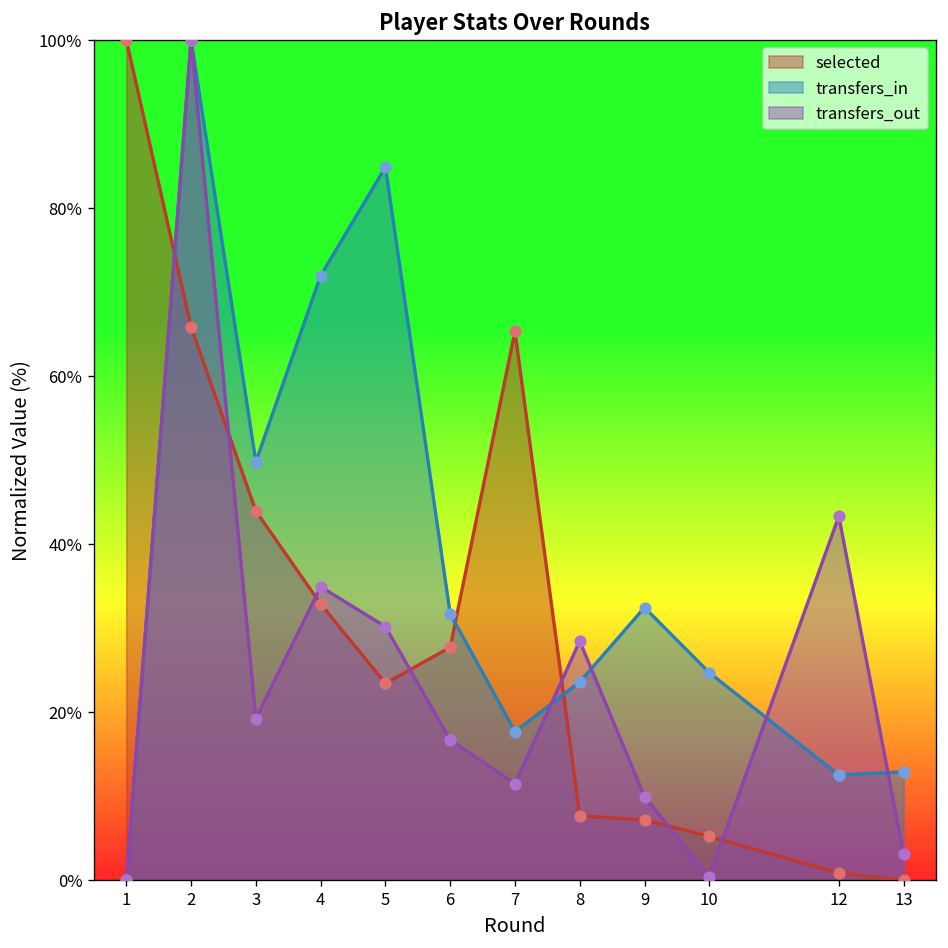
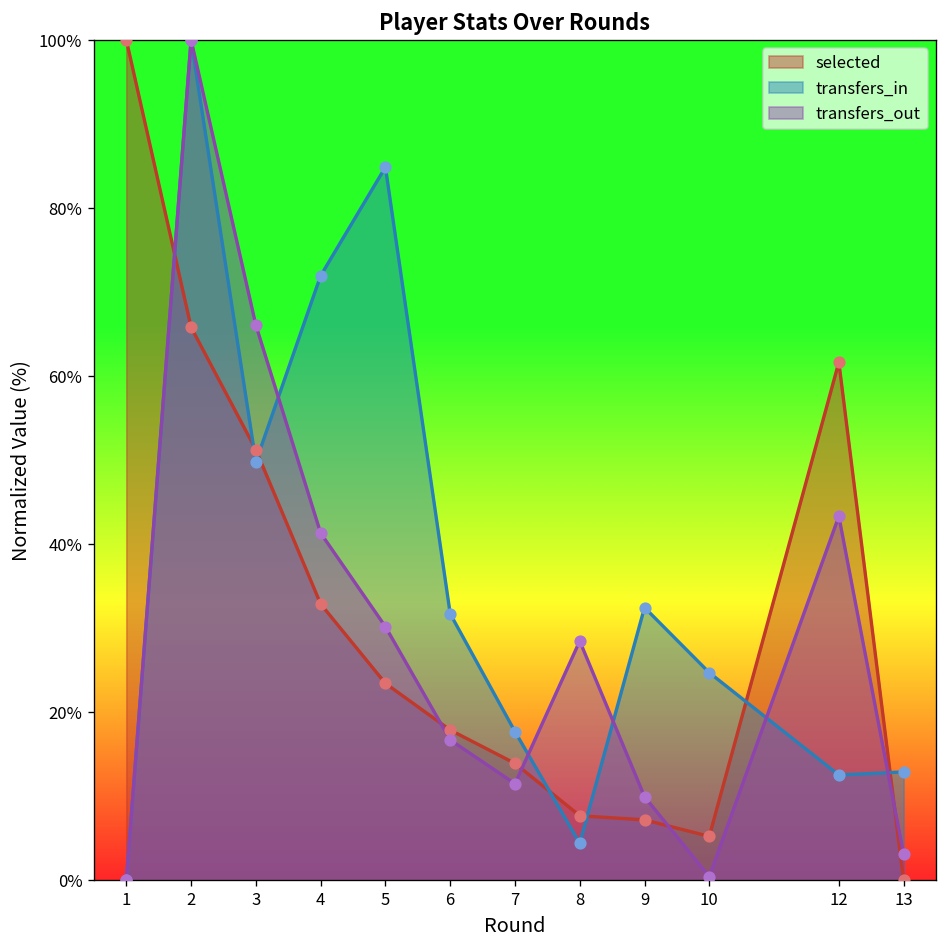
  {
    "selected": {
      "1": "100%",
      "2": "66%",
-     "3": "44%",
+     "3": "51%",
      "4": "33%",
      "5": "23%",
-     "6": "28%",
-     "7": "65%",
+     "6": "18%",
+     "7": "14%",
      "8": "8%",
      "9": "7%",
      "10": "5%",
-     "12": "1%",
+     "12": "62%",
      "13": "0%"
    },
    "transfers_in": {
      "3": "50%",
      "4": "72%",
      "5": "85%",
      "6": "32%",
      "7": "18%",
-     "8": "24%",
+     "8": "4%",
      "9": "32%",
      "10": "25%",
      "12": "13%",
      "13": "13%"
    },
    "transfers_out": {
-     "3": "19%",
-     "4": "35%",
+     "3": "66%",
+     "4": "41%",
      "5": "30%",
      "6": "17%",
      "7": "12%",
      "8": "28%",
      "9": "10%",
      "10": "0%",
      "12": "43%",
      "13": "3%"
    }
  }
